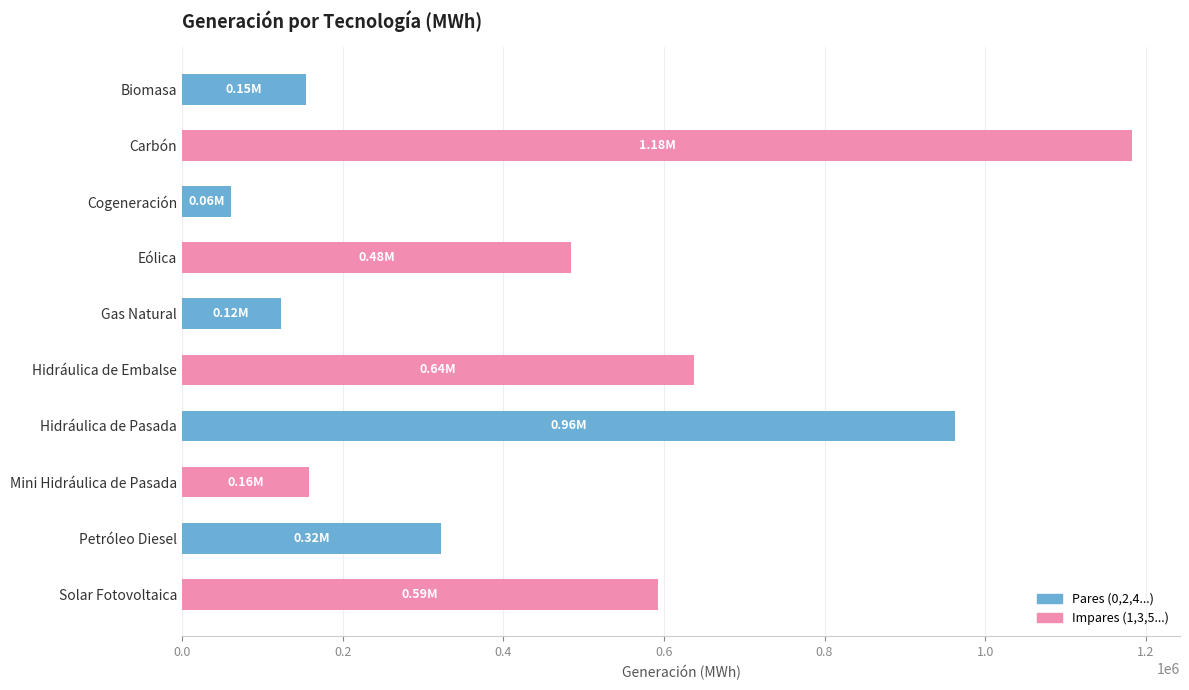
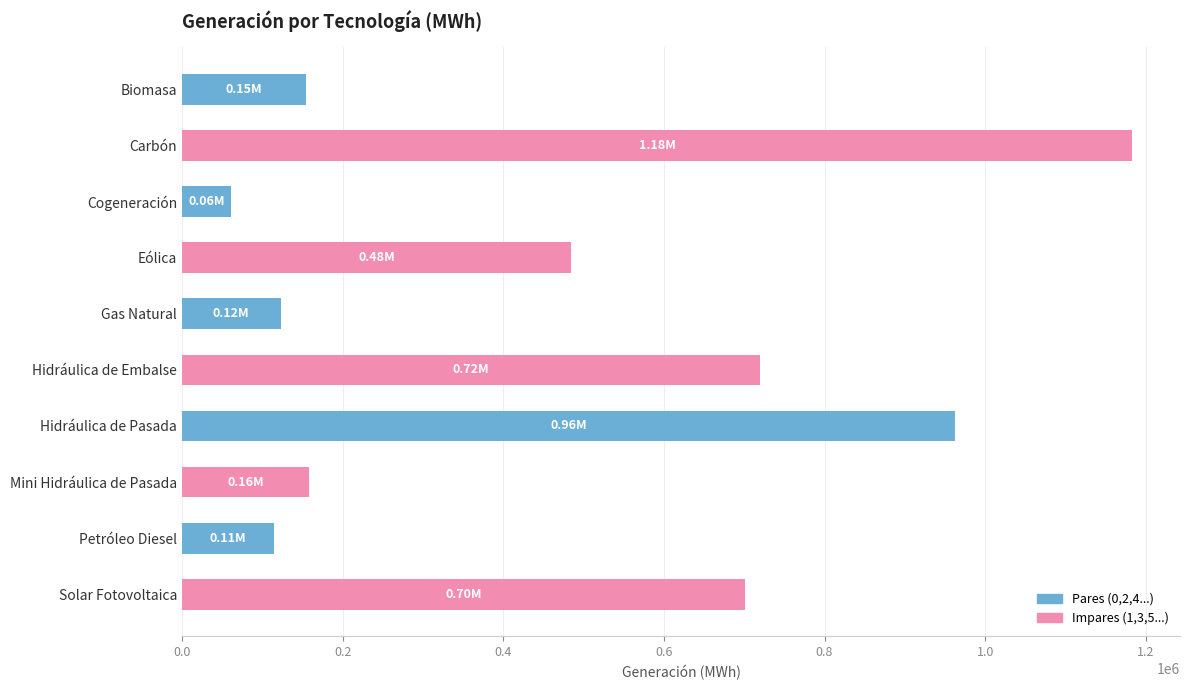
  {
    "Biomasa": "0.15M",
    "Carbón": "1.18M",
    "Cogeneración": "0.06M",
    "Eólica": "0.48M",
    "Gas Natural": "0.12M",
-   "Hidráulica de Embalse": "0.64M",
+   "Hidráulica de Embalse": "0.72M",
    "Hidráulica de Pasada": "0.96M",
    "Mini Hidráulica de Pasada": "0.16M",
-   "Petróleo Diesel": "0.32M",
-   "Solar Fotovoltaica": "0.59M"
+   "Petróleo Diesel": "0.11M",
+   "Solar Fotovoltaica": "0.70M"
  }
